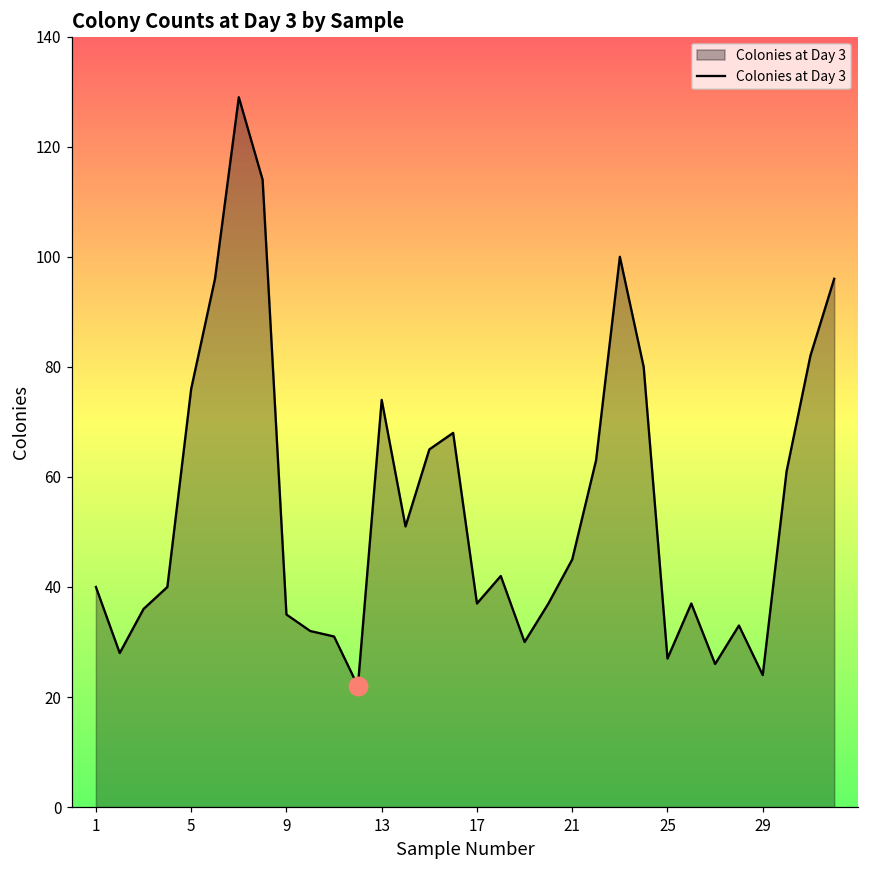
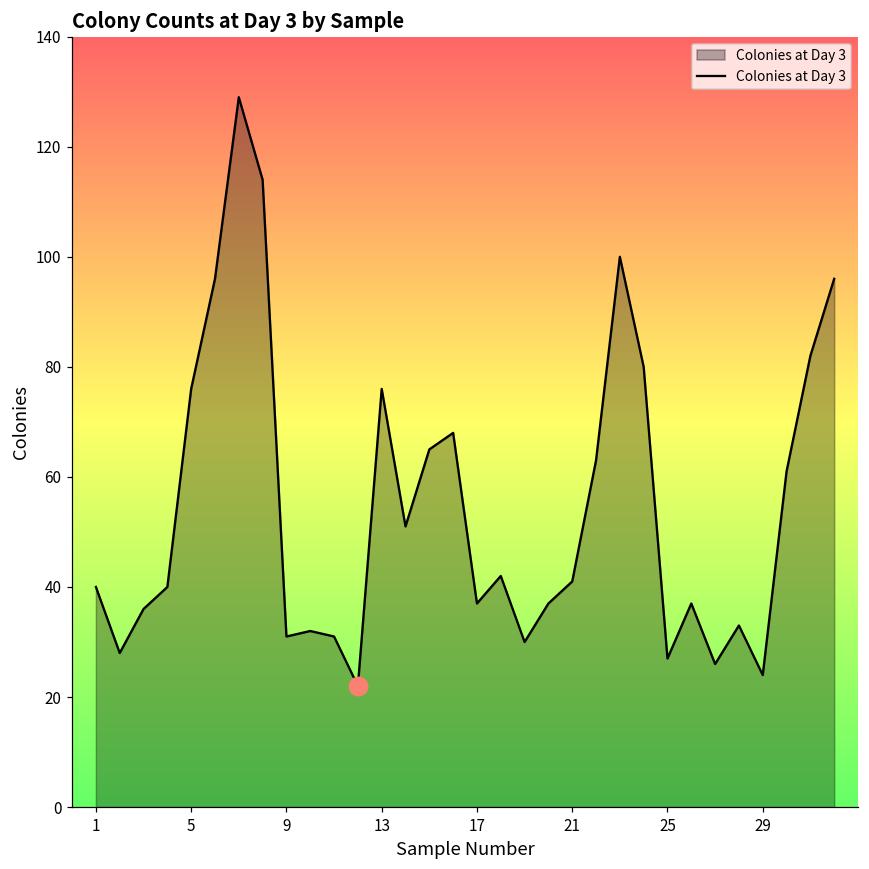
  {
    "Colonies at Day 3": {
      "1": 40,
      "5": 76,
-     "9": 35,
-     "13": 74,
+     "9": 31,
+     "13": 76,
      "17": 37,
-     "21": 45,
+     "21": 41,
      "25": 27,
      "29": 24
    }
  }
